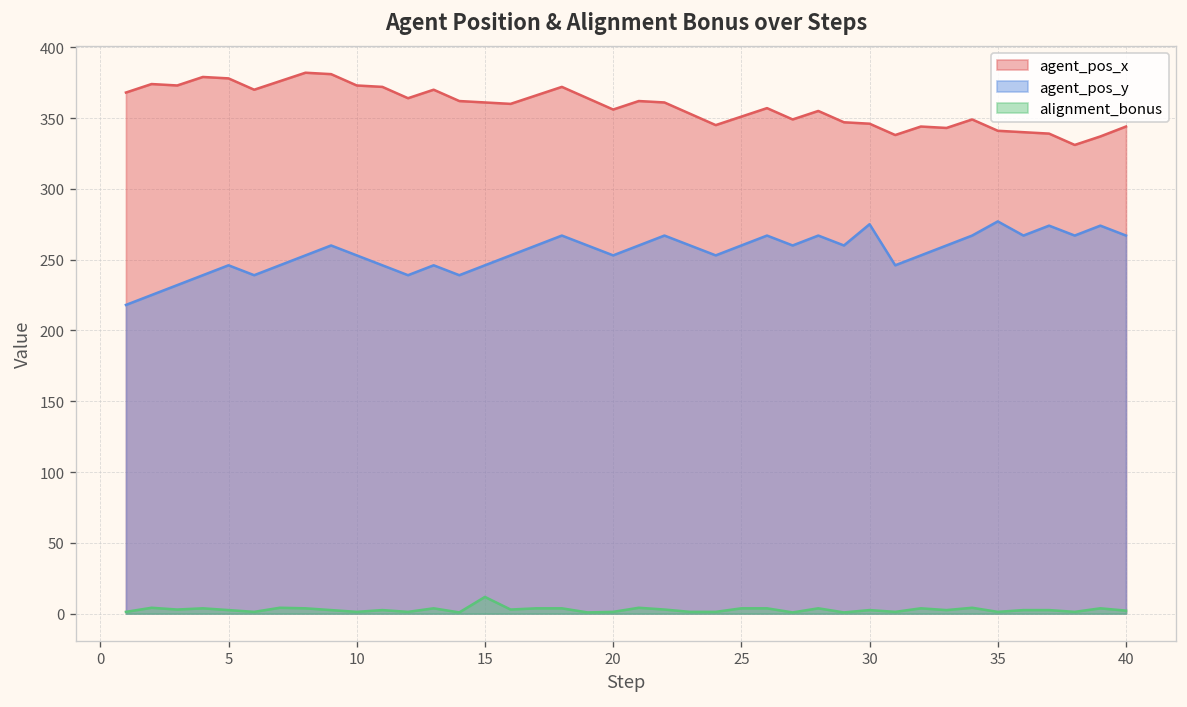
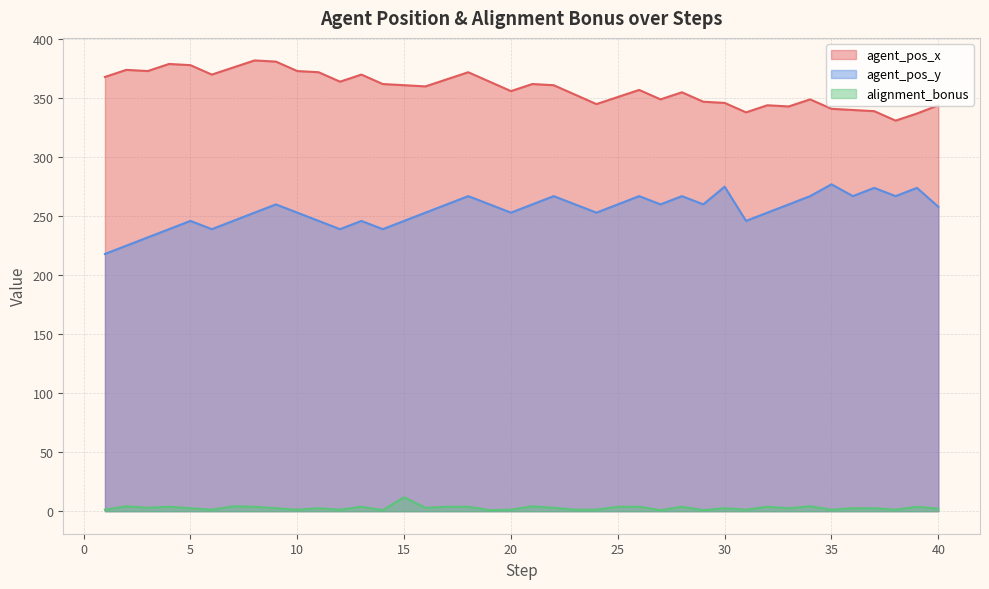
  {
    "agent_pos_x": {
      "5": 378,
      "10": 373,
      "15": 361,
      "20": 356,
      "25": 351,
      "30": 346,
      "35": 341
    },
    "agent_pos_y": {
      "5": 246,
      "10": 253,
      "15": 246,
      "20": 253,
      "25": 260,
      "30": 275,
      "35": 277,
-     "40": 267
+     "40": 258
    },
    "alignment_bonus": {
      "5": 3,
      "10": 1,
      "15": 12,
      "20": 1,
      "25": 4,
      "30": 3,
      "35": 1,
      "40": 2
    }
  }
